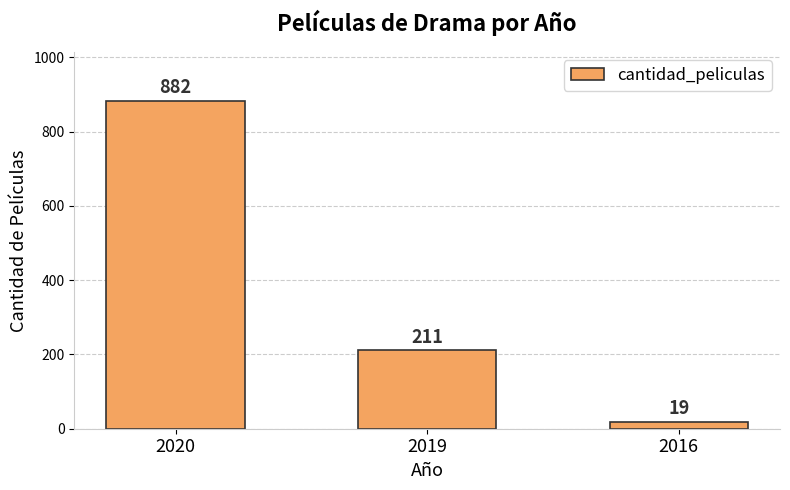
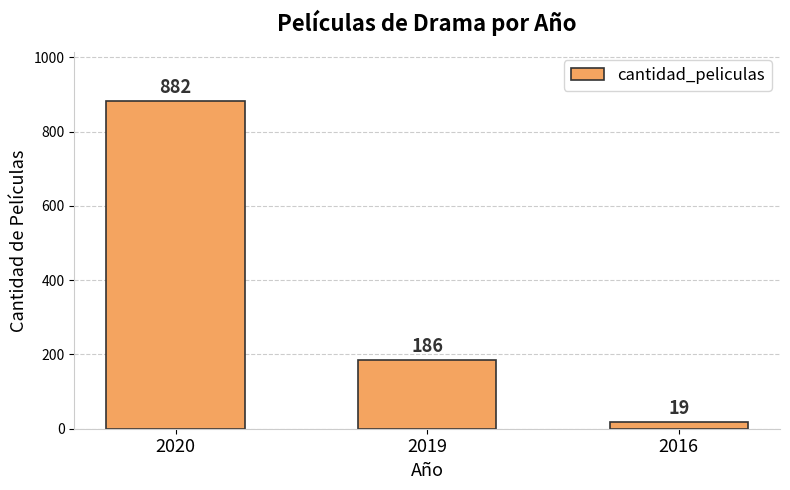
  {
    "2020": 882,
-   "2019": 211,
+   "2019": 186,
    "2016": 19
  }
